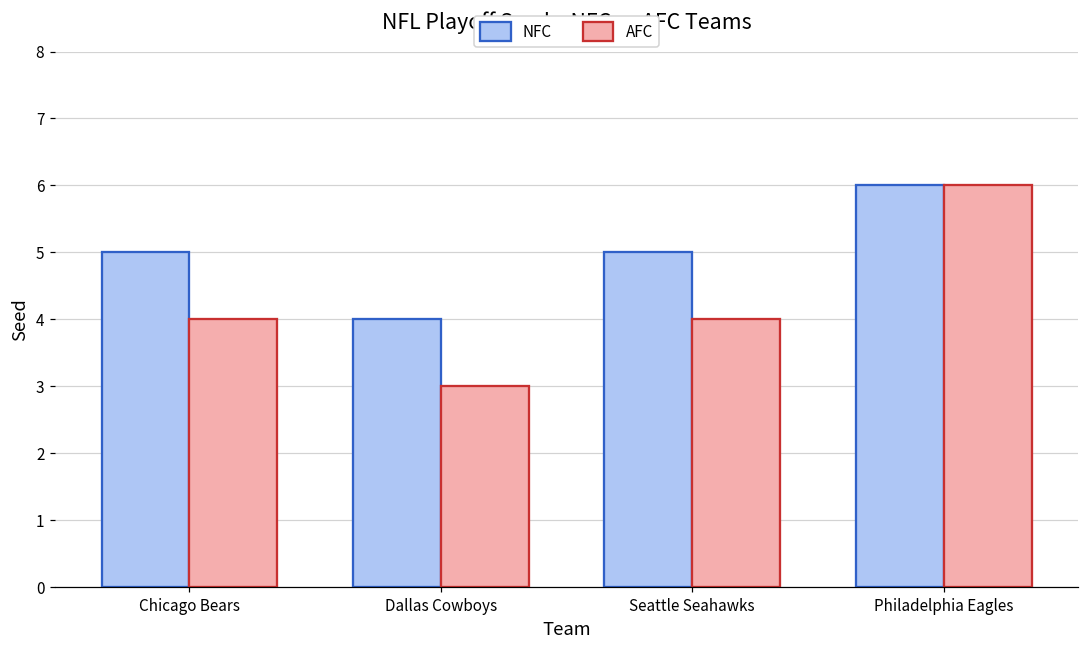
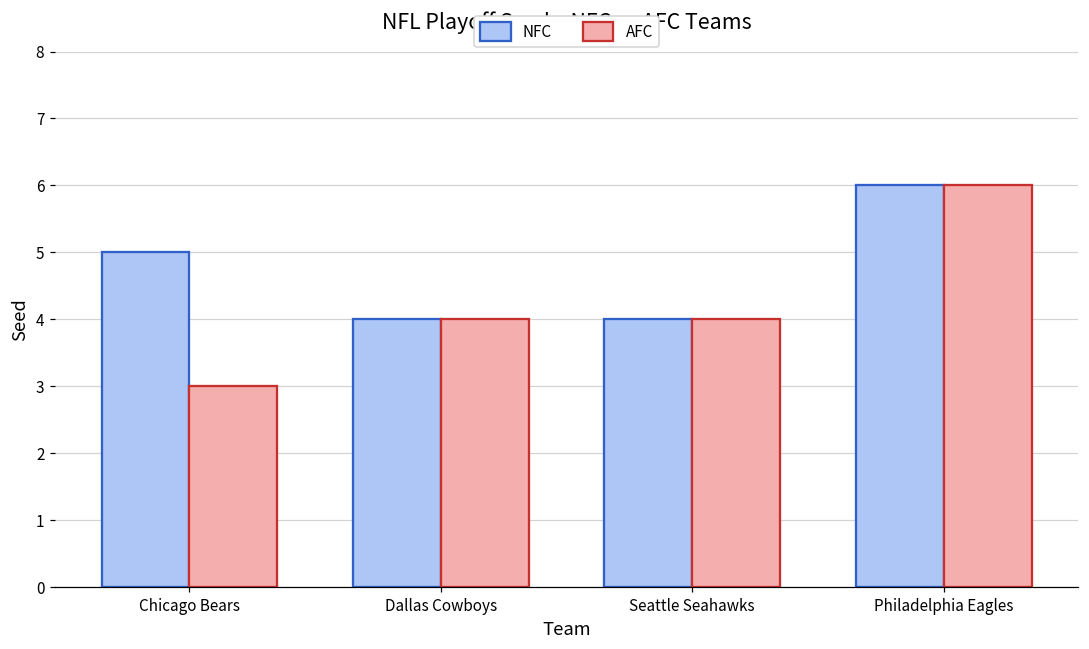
  {
    "NFC": {
      "Chicago Bears": 5,
      "Dallas Cowboys": 4,
-     "Seattle Seahawks": 5,
+     "Seattle Seahawks": 4,
      "Philadelphia Eagles": 6
    },
    "AFC": {
-     "Chicago Bears": 4,
-     "Dallas Cowboys": 3,
+     "Chicago Bears": 3,
+     "Dallas Cowboys": 4,
      "Seattle Seahawks": 4,
      "Philadelphia Eagles": 6
    }
  }
